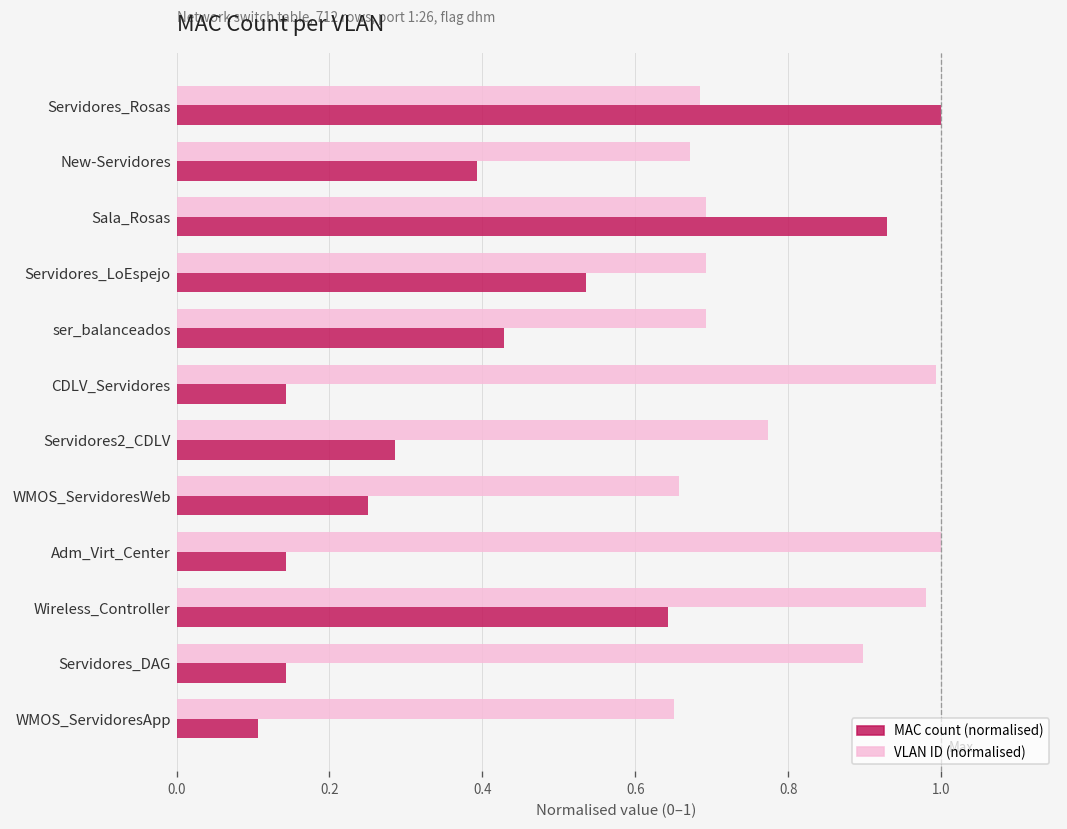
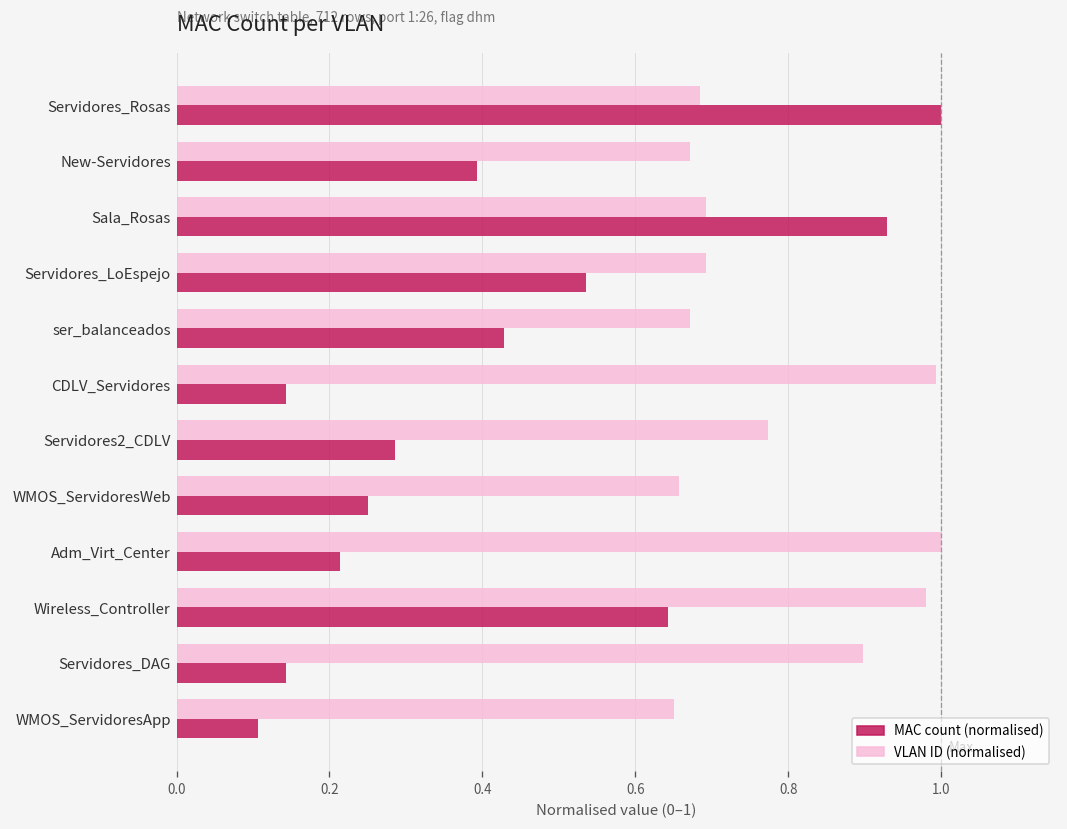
  {
    "MAC count (normalised)": {
      "Servidores_Rosas": 1.00,
      "New-Servidores": 0.39,
      "Sala_Rosas": 0.93,
      "Servidores_LoEspejo": 0.54,
      "ser_balanceados": 0.43,
      "CDLV_Servidores": 0.14,
      "Servidores2_CDLV": 0.29,
      "WMOS_ServidoresWeb": 0.25,
-     "Adm_Virt_Center": 0.14,
+     "Adm_Virt_Center": 0.21,
      "Wireless_Controller": 0.64,
      "Servidores_DAG": 0.14,
      "WMOS_ServidoresApp": 0.11
    },
    "VLAN ID (normalised)": {
      "Servidores_Rosas": 0.68,
      "New-Servidores": 0.67,
      "Sala_Rosas": 0.69,
      "Servidores_LoEspejo": 0.69,
-     "ser_balanceados": 0.69,
+     "ser_balanceados": 0.67,
      "CDLV_Servidores": 0.99,
      "Servidores2_CDLV": 0.77,
      "WMOS_ServidoresWeb": 0.66,
      "Adm_Virt_Center": 1.00,
      "Wireless_Controller": 0.98,
      "Servidores_DAG": 0.90,
      "WMOS_ServidoresApp": 0.65
    }
  }
